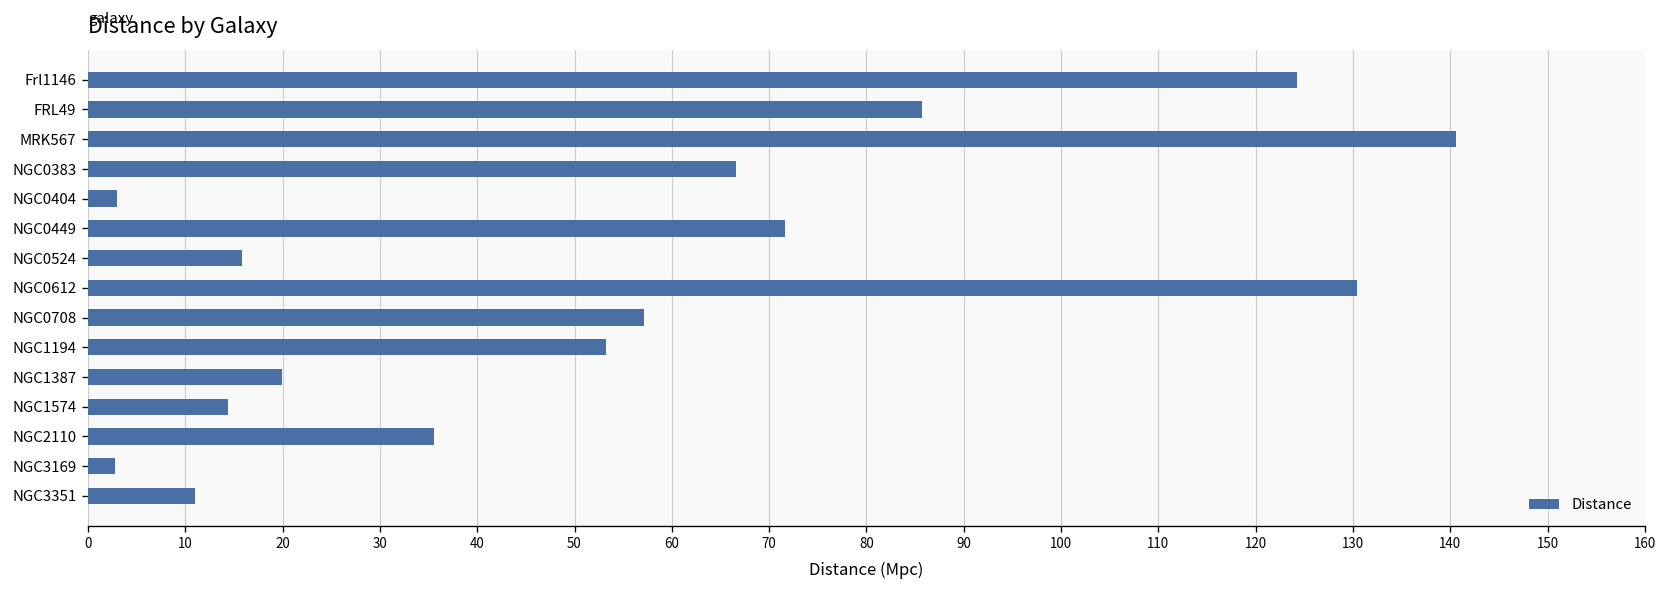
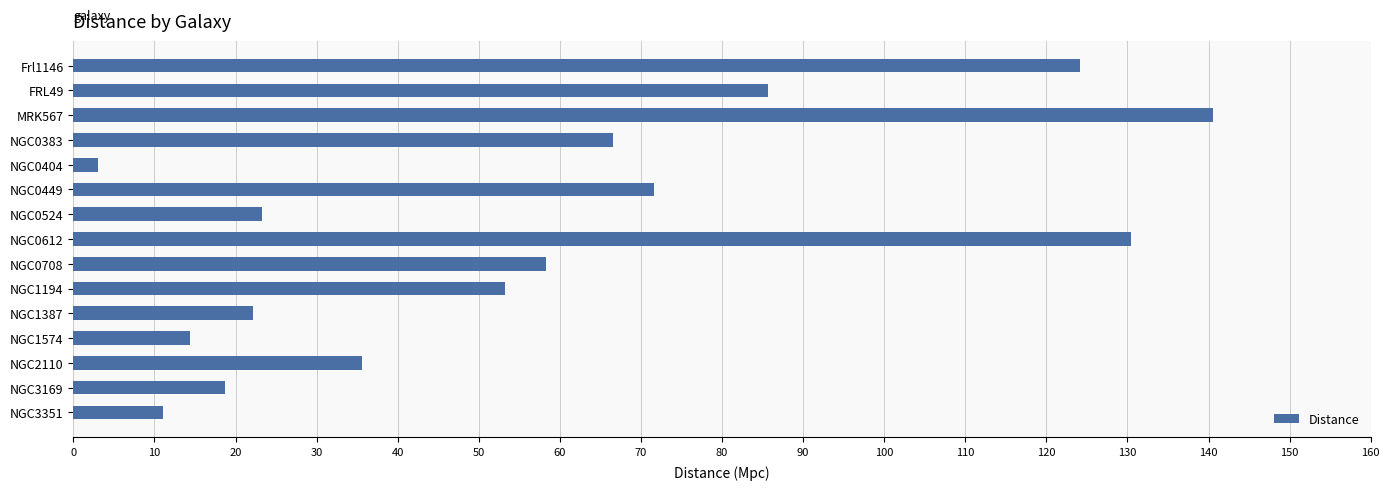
  {
    "Frl1146": 124,
    "FRL49": 86,
    "MRK567": 141,
    "NGC0383": 67,
    "NGC0404": 3,
    "NGC0449": 72,
-   "NGC0524": 16,
+   "NGC0524": 23,
    "NGC0612": 130,
-   "NGC0708": 57,
+   "NGC0708": 58,
    "NGC1194": 53,
-   "NGC1387": 20,
+   "NGC1387": 22,
    "NGC1574": 14,
    "NGC2110": 36,
-   "NGC3169": 3,
+   "NGC3169": 19,
    "NGC3351": 11
  }
